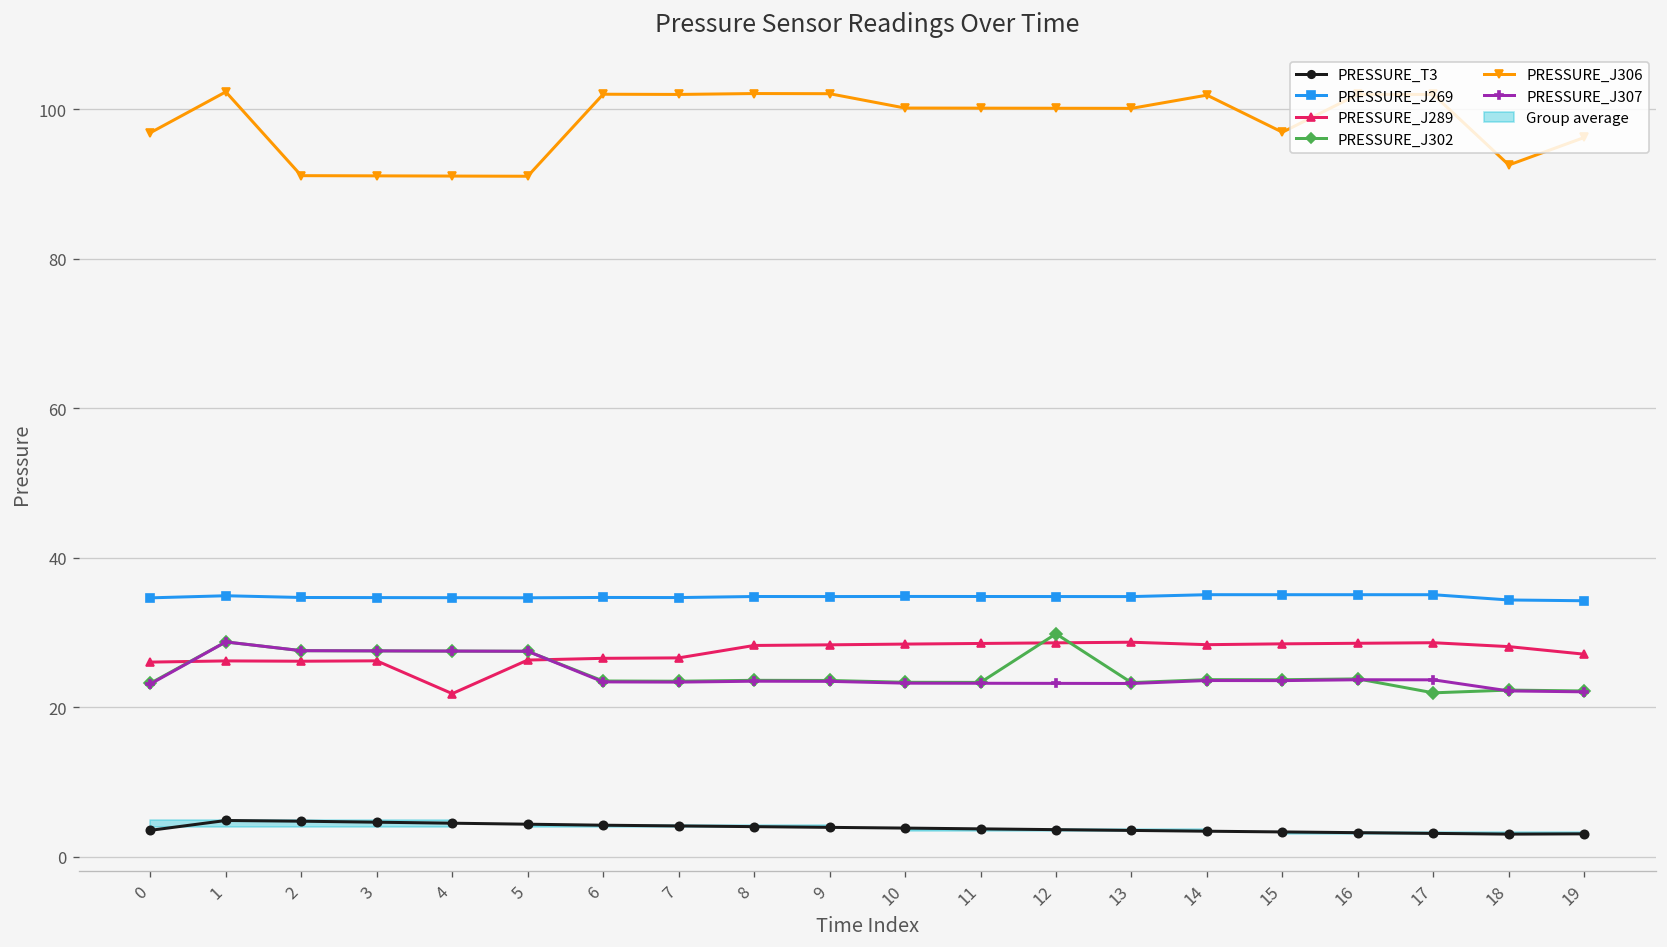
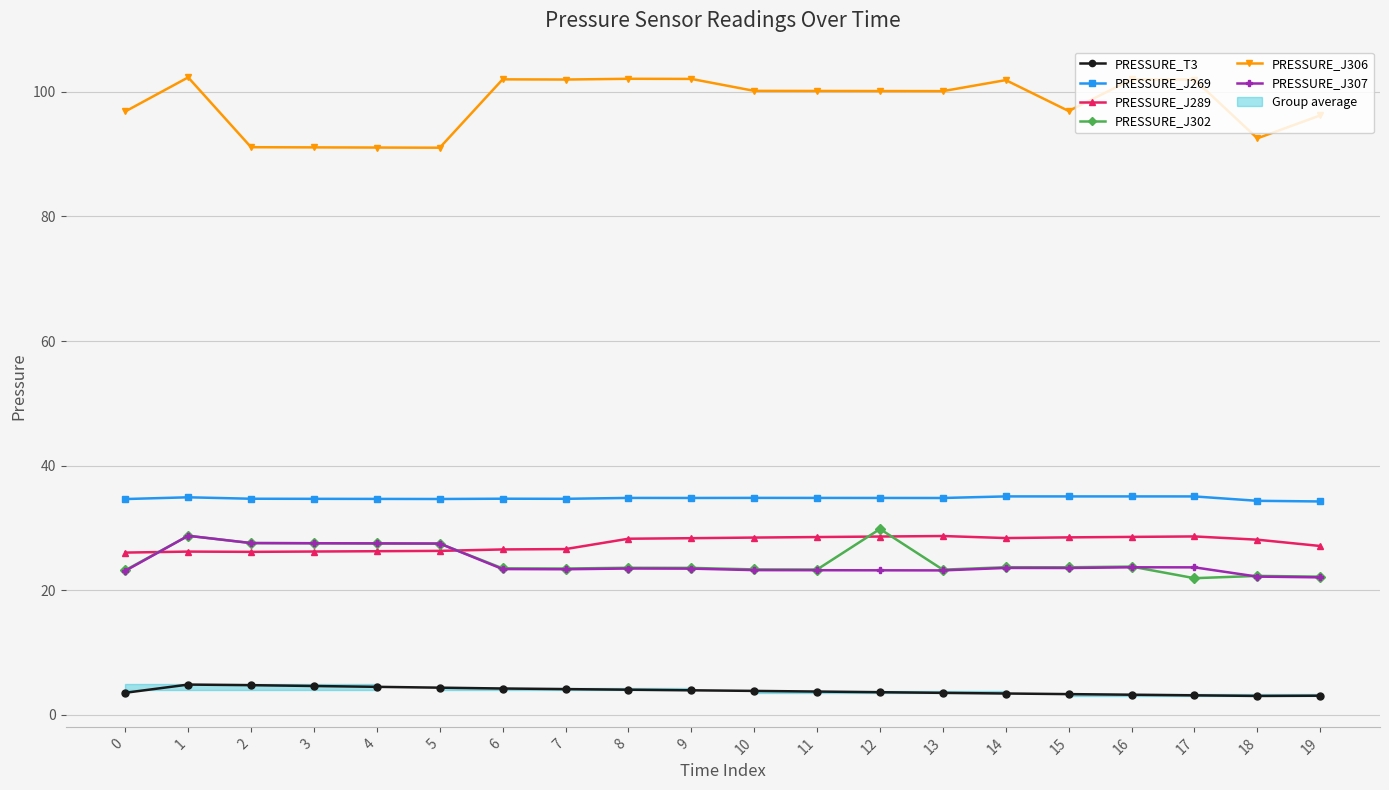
  {
    "PRESSURE_T3": {
      "0": 4,
      "4": 4
    },
    "PRESSURE_J289": {
      "0": 26,
      "1": 26,
      "2": 26,
      "3": 26,
-     "4": 22,
+     "4": 26,
      "5": 26,
      "6": 27,
      "7": 27,
      "8": 28,
      "9": 28,
      "10": 28,
      "11": 29,
      "12": 29,
      "13": 29,
      "14": 28,
      "15": 28,
      "16": 29,
      "17": 29,
      "18": 28,
      "19": 27
    },
    "PRESSURE_J302": {
      "12": 30,
      "17": 22
    },
    "PRESSURE_J306": {
      "0": 97,
      "1": 102,
      "2": 91,
      "3": 91,
      "4": 91,
      "5": 91,
      "6": 102,
      "7": 102,
      "8": 102,
      "9": 102,
      "10": 100,
      "11": 100,
      "12": 100,
      "13": 100,
      "14": 102,
      "15": 97,
      "18": 93
    },
    "PRESSURE_J307": {
      "12": 23,
      "17": 24
    }
  }
